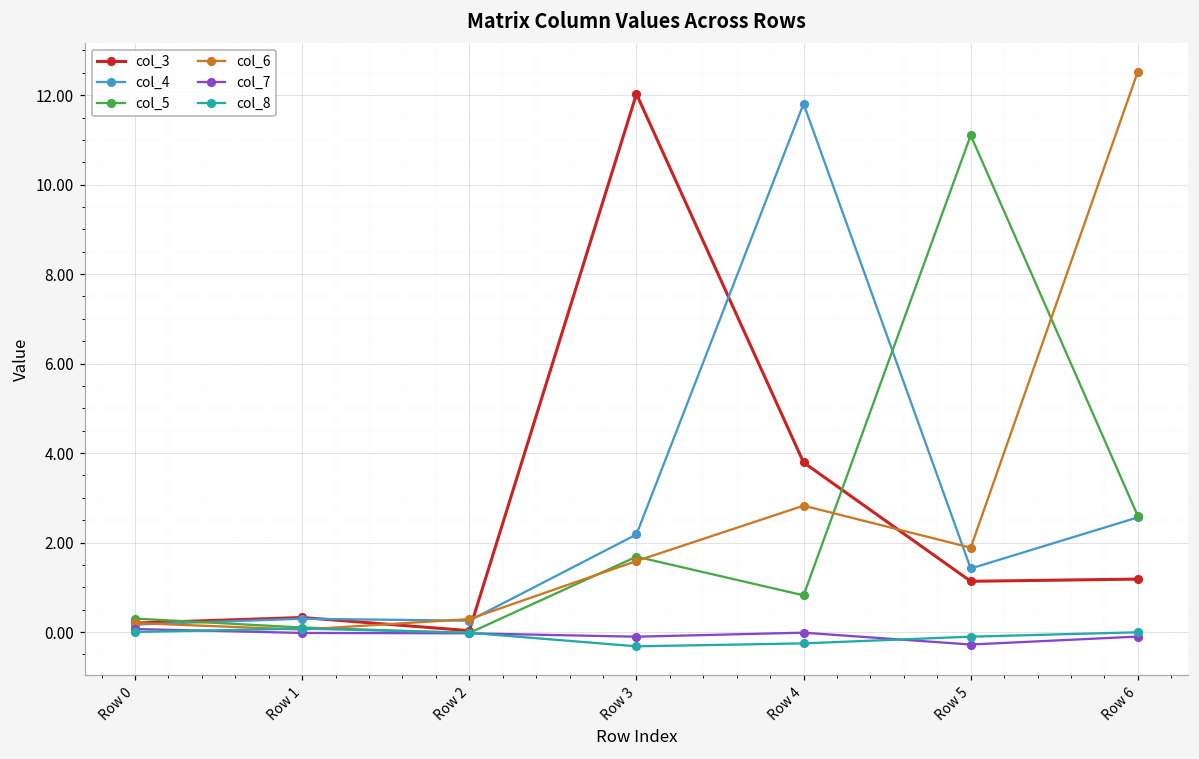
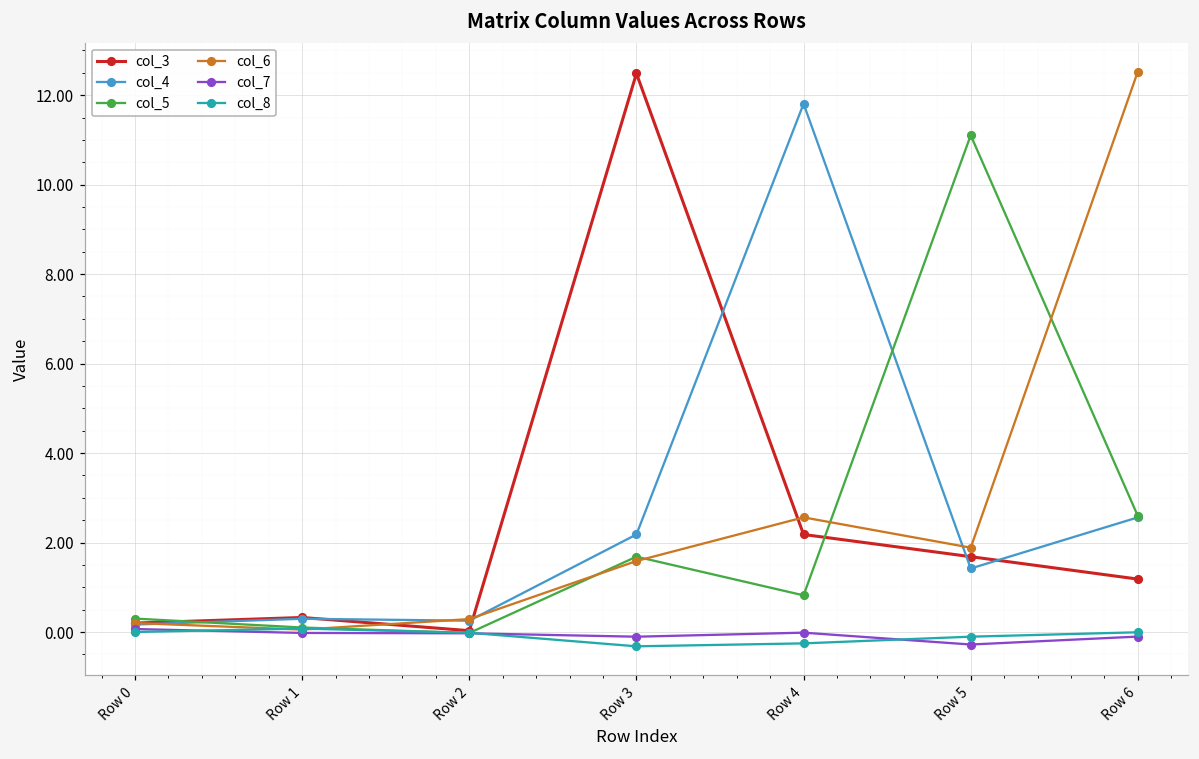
  {
    "col_3": {
-     "Row 3": 12.0,
-     "Row 4": 3.8,
-     "Row 5": 1.1,
+     "Row 3": 12.5,
+     "Row 4": 2.2,
+     "Row 5": 1.7,
      "Row 6": 1.2
    },
    "col_5": {
      "Row 0": 0.3,
      "Row 3": 1.7,
      "Row 4": 0.8,
      "Row 5": 11.1
    },
    "col_6": {
      "Row 3": 1.6,
-     "Row 4": 2.8,
+     "Row 4": 2.6,
      "Row 5": 1.9,
      "Row 6": 12.5
    },
    "col_7": {
      "Row 0": 0.1,
      "Row 1": 0.0,
      "Row 3": -0.1,
      "Row 4": 0.0,
      "Row 5": -0.3,
      "Row 6": -0.1
    }
  }
